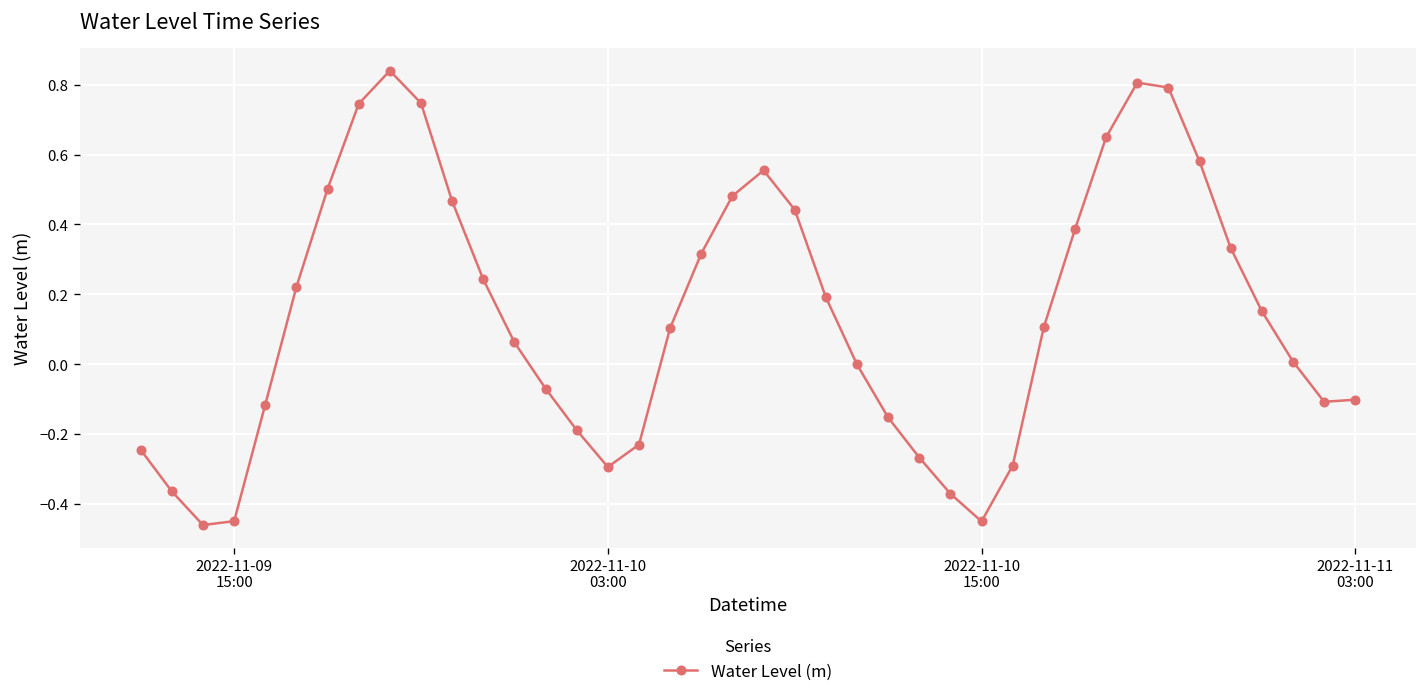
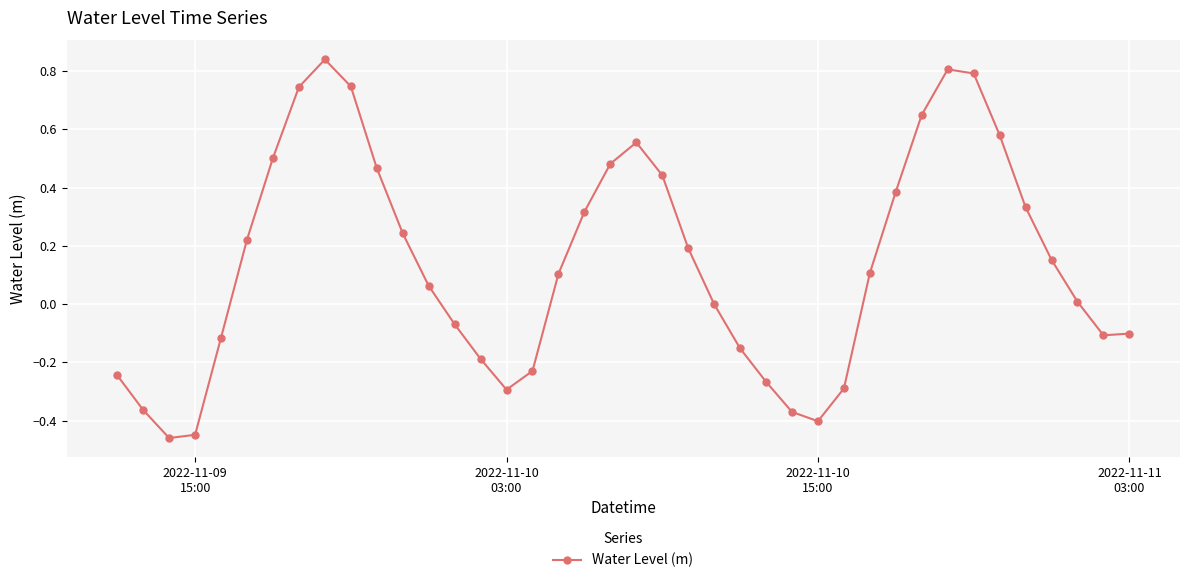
  {
    "2022-11-09 15:00": -0.45,
    "2022-11-10 03:00": -0.29,
-   "2022-11-10 15:00": -0.45,
+   "2022-11-10 15:00": -0.40,
    "2022-11-11 03:00": -0.10
  }
